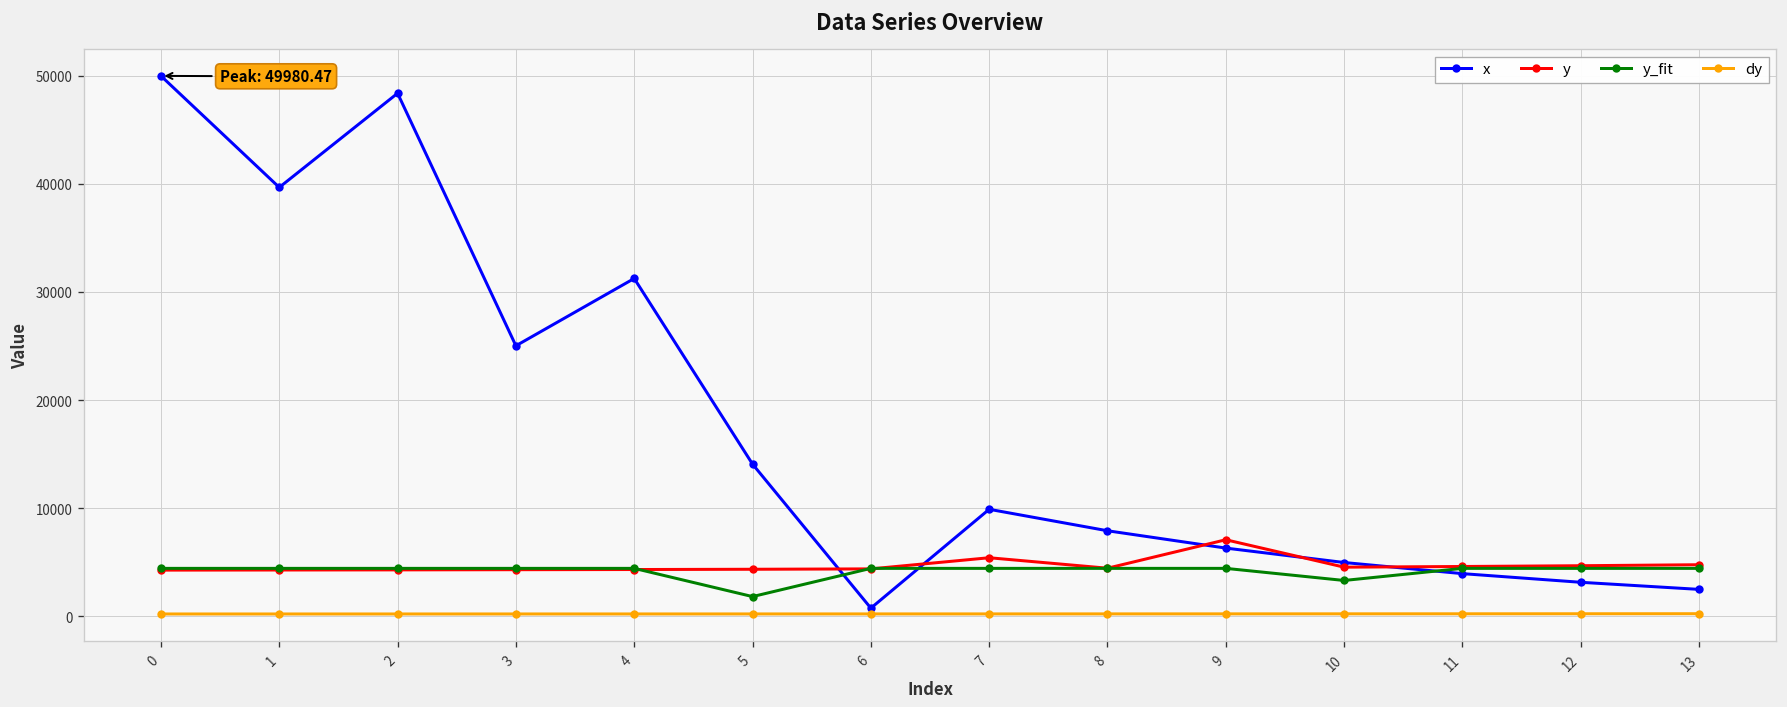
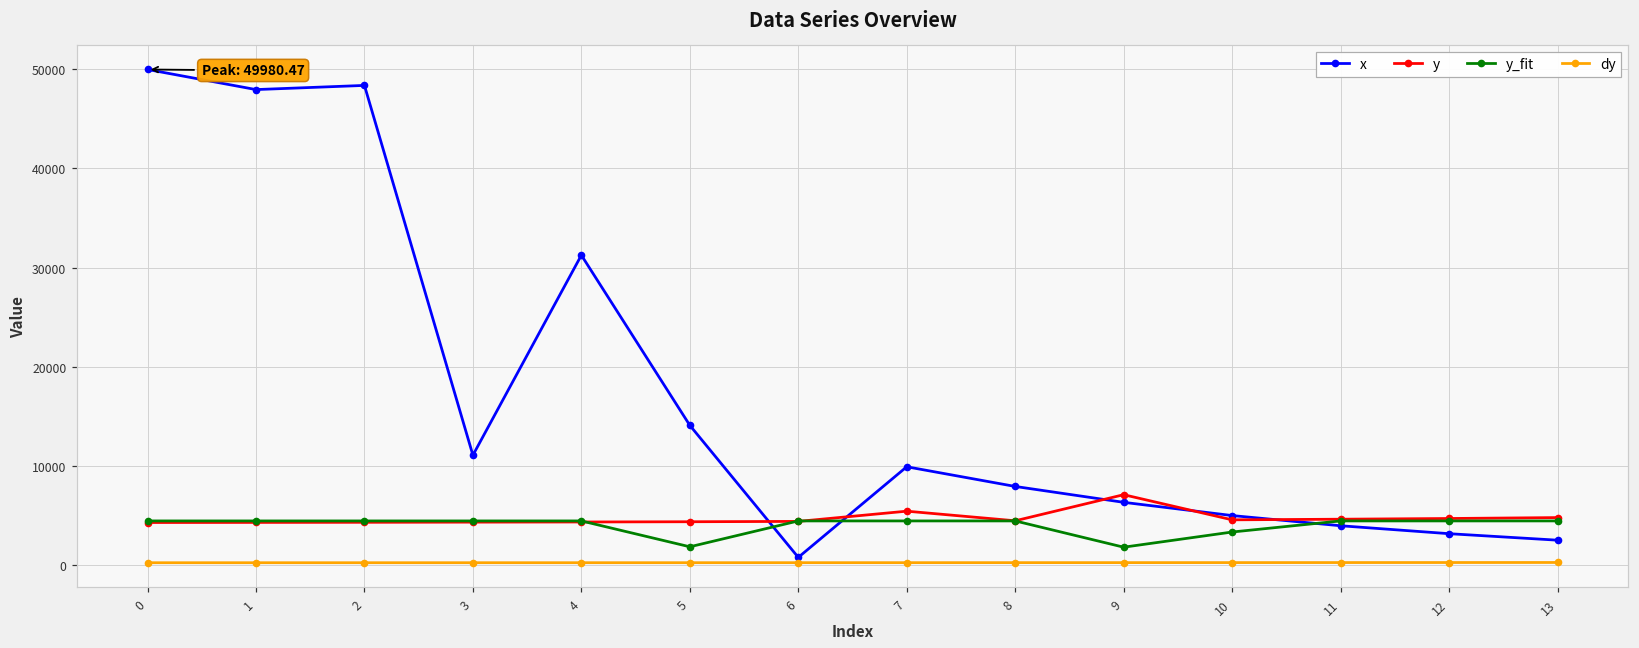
  {
    "x": {
-     "1": 40000,
+     "1": 48000,
      "2": 48000,
-     "3": 25000,
+     "3": 11000,
      "4": 31000,
      "5": 14000,
      "6": 1000,
      "7": 10000,
      "8": 8000,
      "9": 6000,
      "10": 5000,
      "11": 4000,
      "12": 3000,
      "13": 2000
    },
    "y": {
      "5": 4000,
      "7": 5000,
      "9": 7000,
      "10": 5000,
      "13": 5000
    },
    "y_fit": {
      "5": 2000,
      "7": 4000,
-     "9": 4000,
+     "9": 2000,
      "10": 3000,
      "13": 4000
    },
    "dy": {
      "0": 0,
      "1": 0,
      "2": 0,
      "3": 0,
      "4": 0,
      "5": 0,
      "6": 0,
      "7": 0,
      "8": 0,
      "9": 0,
      "10": 0,
      "11": 0,
      "12": 0,
      "13": 0
    }
  }
